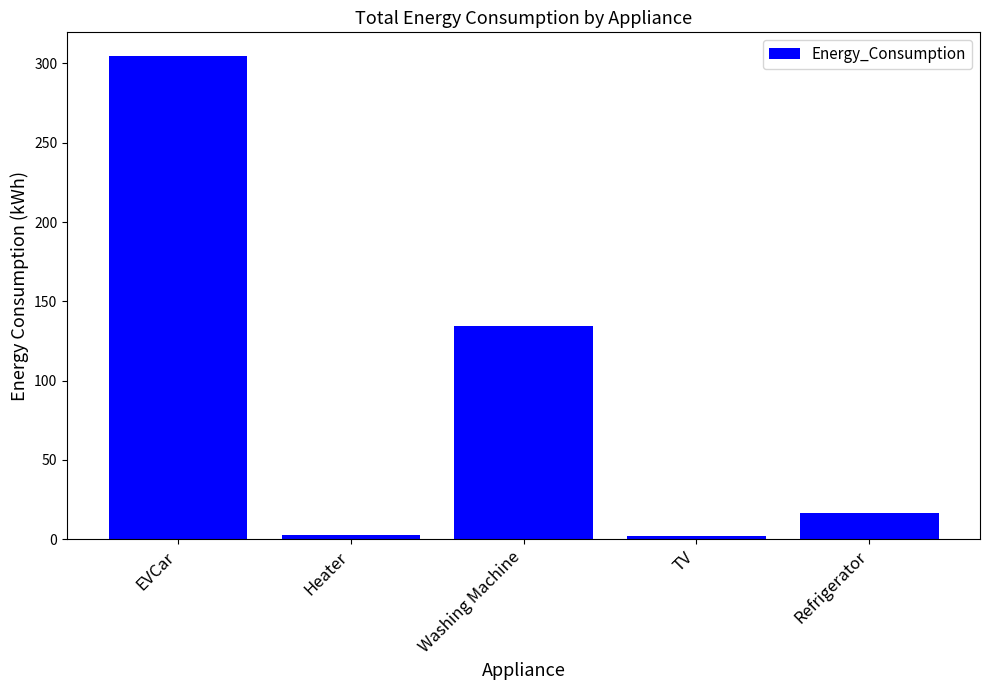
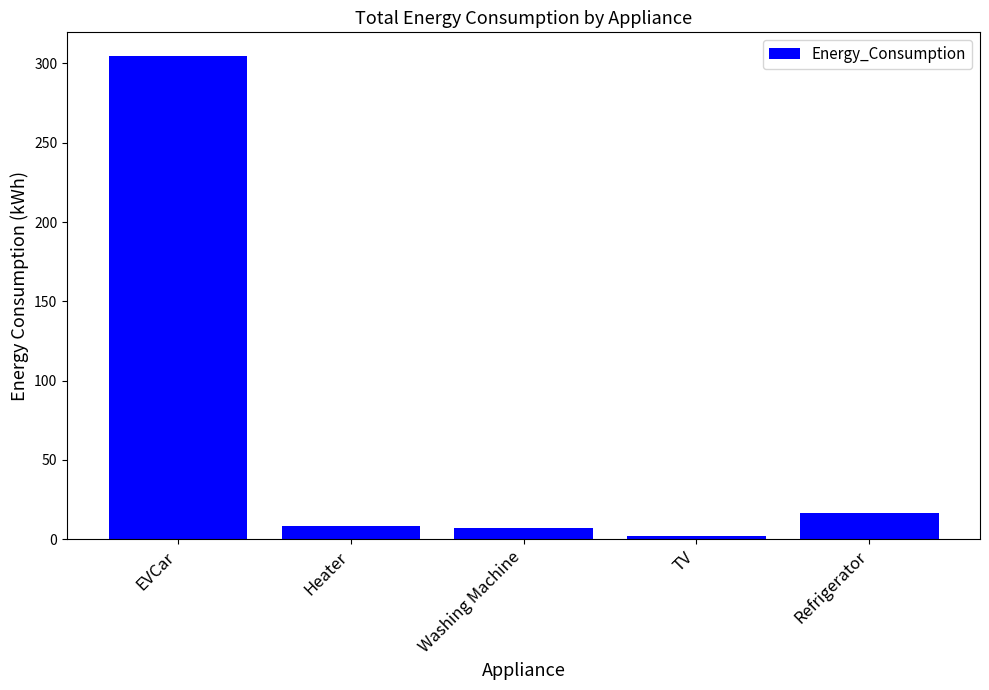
  {
    "EVCar": 304,
-   "Heater": 3,
-   "Washing Machine": 134,
+   "Heater": 8,
+   "Washing Machine": 7,
    "TV": 2,
    "Refrigerator": 17
  }
